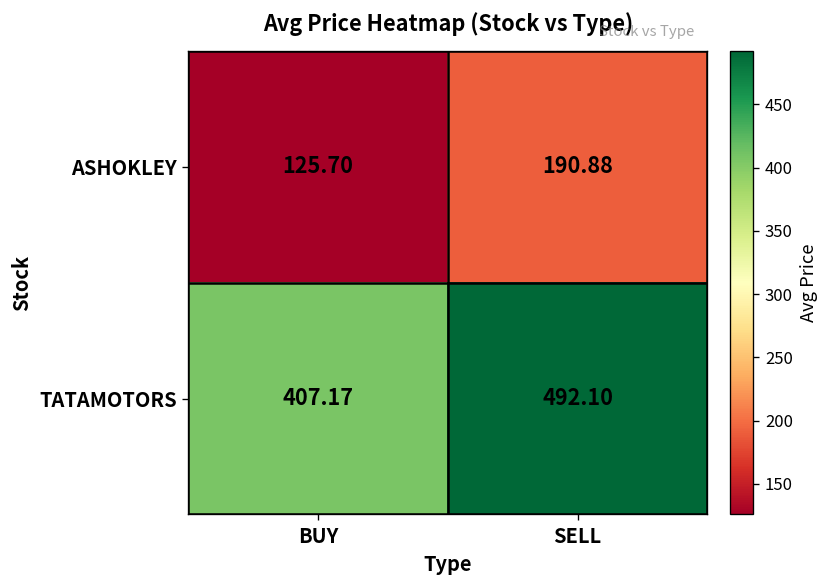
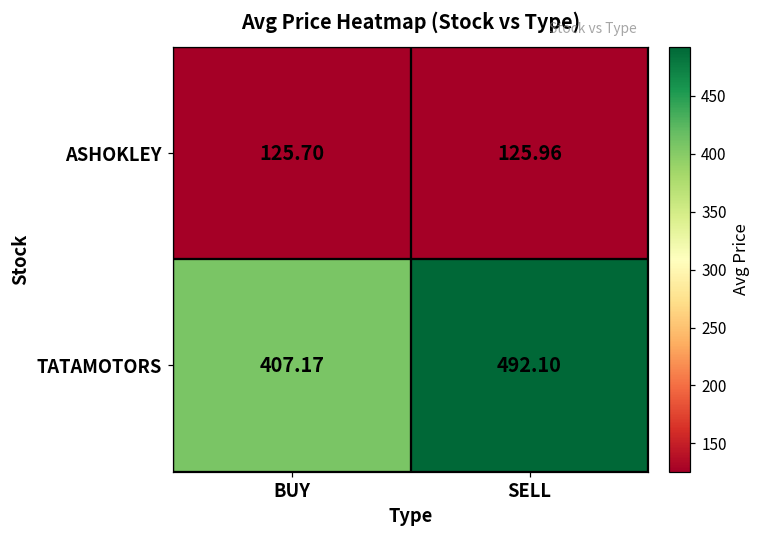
  {
    "ASHOKLEY": {
      "BUY": 125.70,
-     "SELL": 190.88
+     "SELL": 125.96
    },
    "TATAMOTORS": {
      "BUY": 407.17,
      "SELL": 492.10
    }
  }
